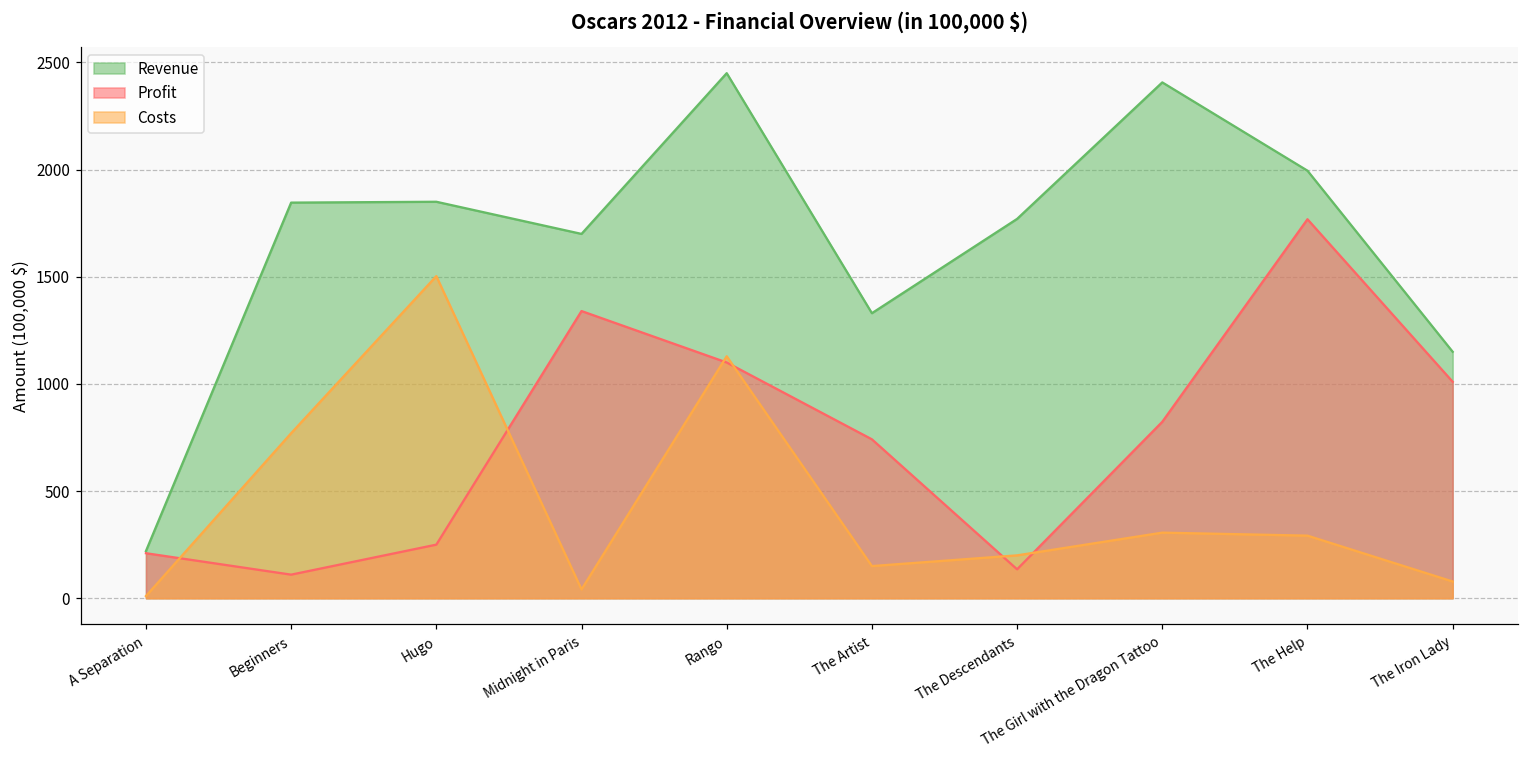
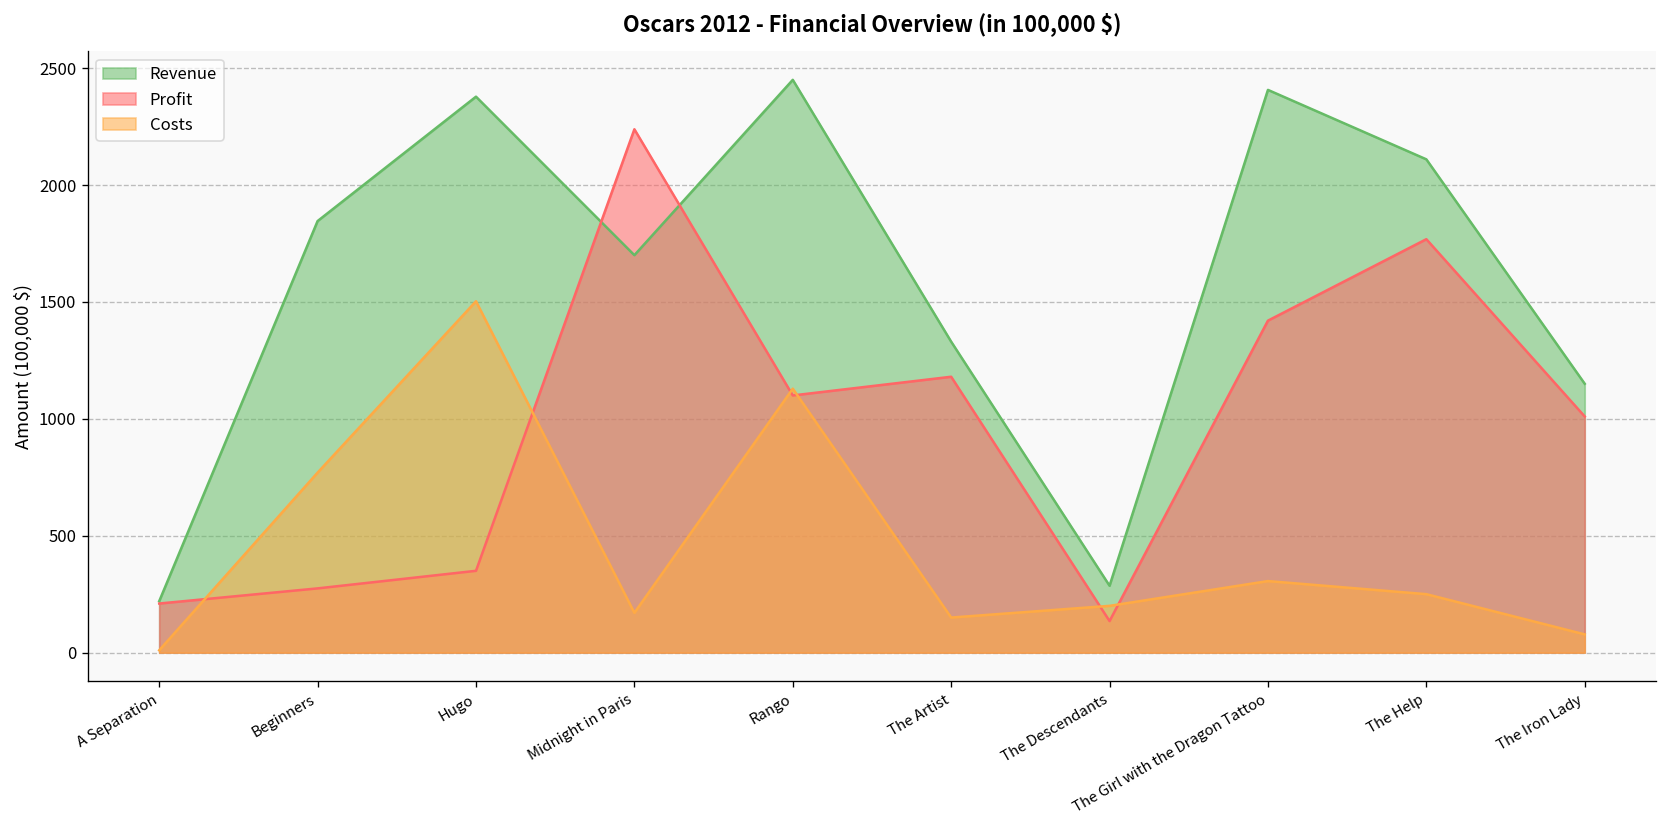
  {
    "Revenue": {
      "Beginners": 1850,
-     "Hugo": 1850,
+     "Hugo": 2380,
      "Midnight in Paris": 1700,
      "Rango": 2450,
      "The Artist": 1330,
-     "The Descendants": 1770,
+     "The Descendants": 290,
      "The Girl with the Dragon Tattoo": 2410,
-     "The Help": 2000,
+     "The Help": 2110,
      "The Iron Lady": 1150
    },
    "Profit": {
-     "Beginners": 110,
-     "Hugo": 250,
-     "Midnight in Paris": 1340,
+     "Beginners": 270,
+     "Hugo": 350,
+     "Midnight in Paris": 2240,
      "Rango": 1100,
-     "The Artist": 740,
+     "The Artist": 1180,
      "The Descendants": 130,
-     "The Girl with the Dragon Tattoo": 820,
+     "The Girl with the Dragon Tattoo": 1420,
      "The Help": 1770,
      "The Iron Lady": 1010
    },
    "Costs": {
      "A Separation": 10,
      "Beginners": 770,
      "Hugo": 1500,
-     "Midnight in Paris": 40,
+     "Midnight in Paris": 170,
      "Rango": 1130,
      "The Artist": 150,
      "The Descendants": 200,
      "The Girl with the Dragon Tattoo": 310,
-     "The Help": 290,
+     "The Help": 250,
      "The Iron Lady": 80
    }
  }
